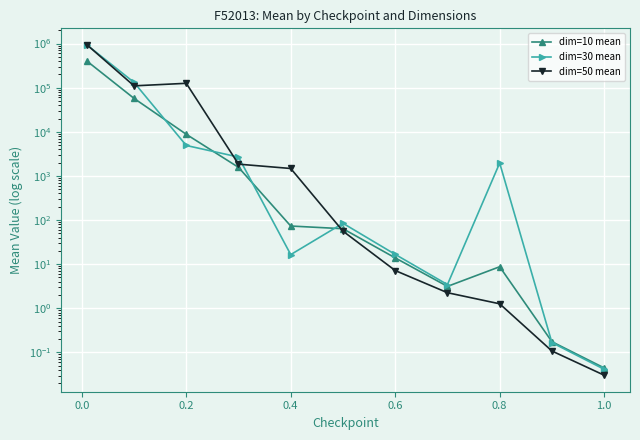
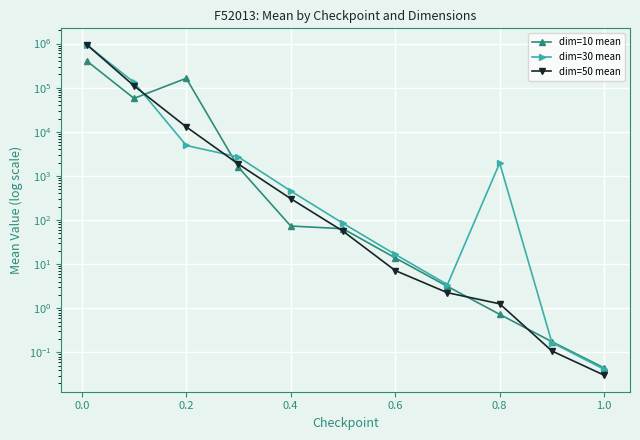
  {
    "dim=10 mean": {
-     "0.2": 9000,
+     "0.2": 160000,
      "0.4": 70,
      "0.6": 14,
-     "0.8": 9
+     "0.8": 0.7
    },
    "dim=30 mean": {
      "0.2": 5000,
-     "0.4": 16,
+     "0.4": 500,
      "0.6": 17,
      "0.8": 2000
    },
    "dim=50 mean": {
-     "0.2": 130000,
-     "0.4": 1500,
+     "0.2": 13000,
+     "0.4": 300,
      "0.6": 7,
      "0.8": 1.3,
      "1.0": 0.03
    }
  }
